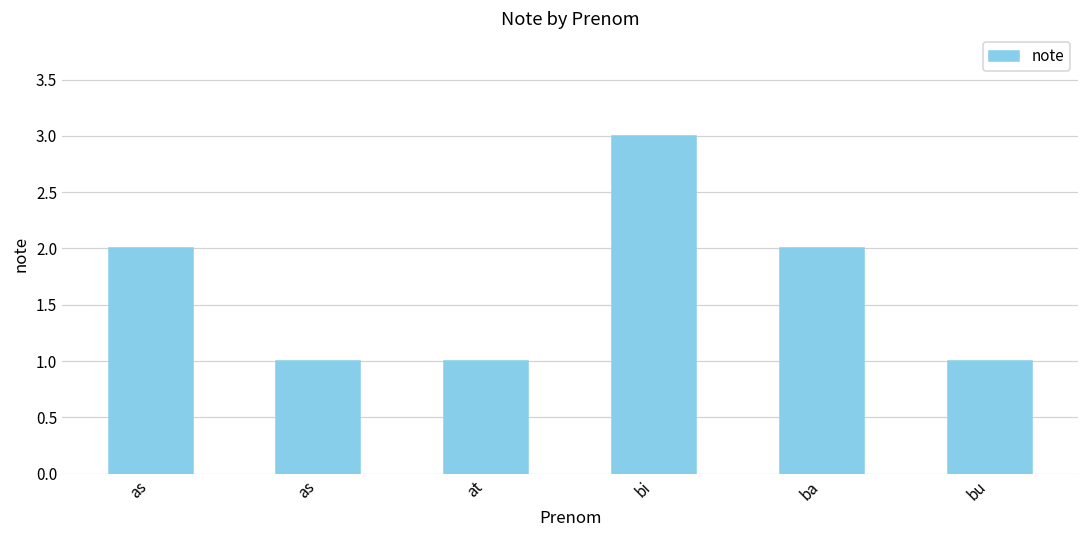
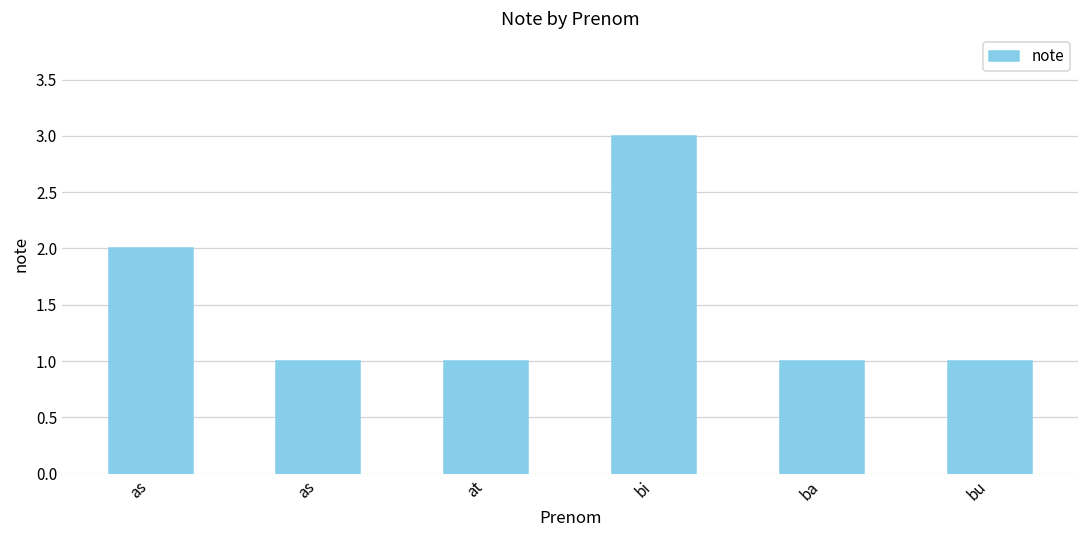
  {
    "at": 1,
    "bi": 3,
-   "ba": 2,
+   "ba": 1,
    "bu": 1
  }
